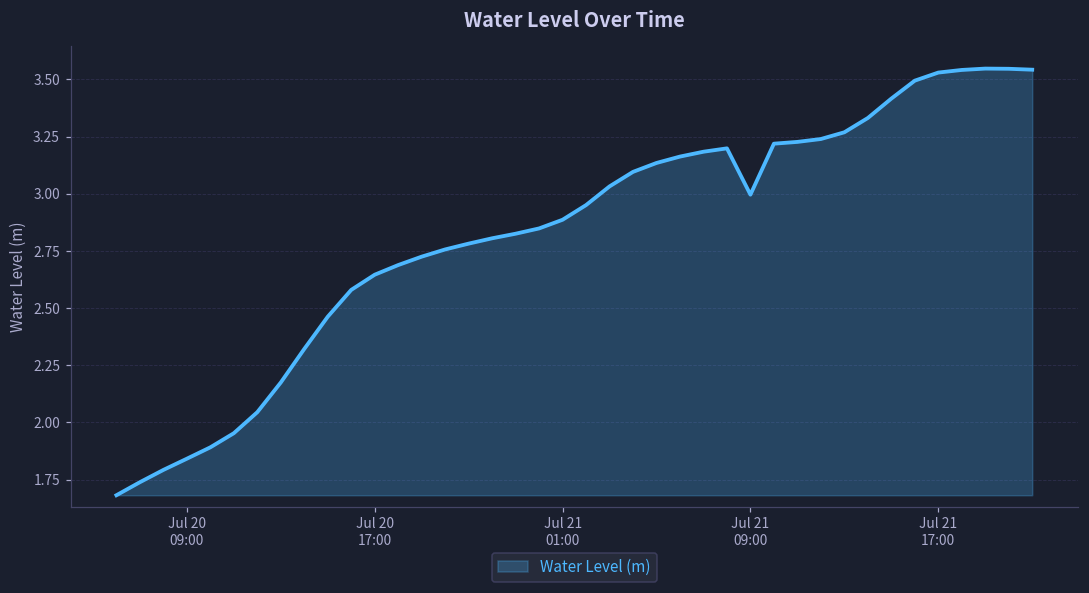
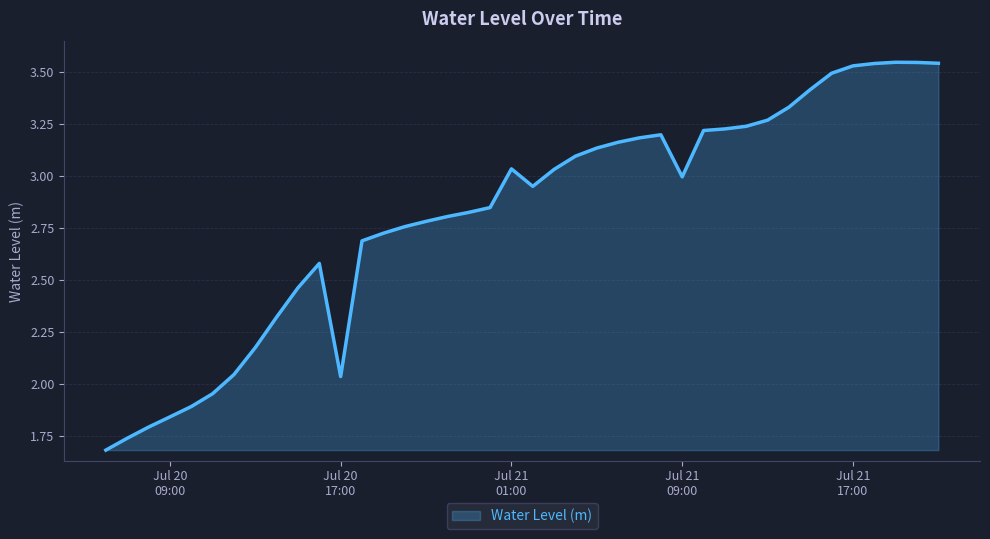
  {
    "Jul 20 09:00": 1.84,
-   "Jul 20 17:00": 2.65,
-   "Jul 21 01:00": 2.89,
+   "Jul 20 17:00": 2.04,
+   "Jul 21 01:00": 3.03,
    "Jul 21 09:00": 3.00,
    "Jul 21 17:00": 3.53
  }
